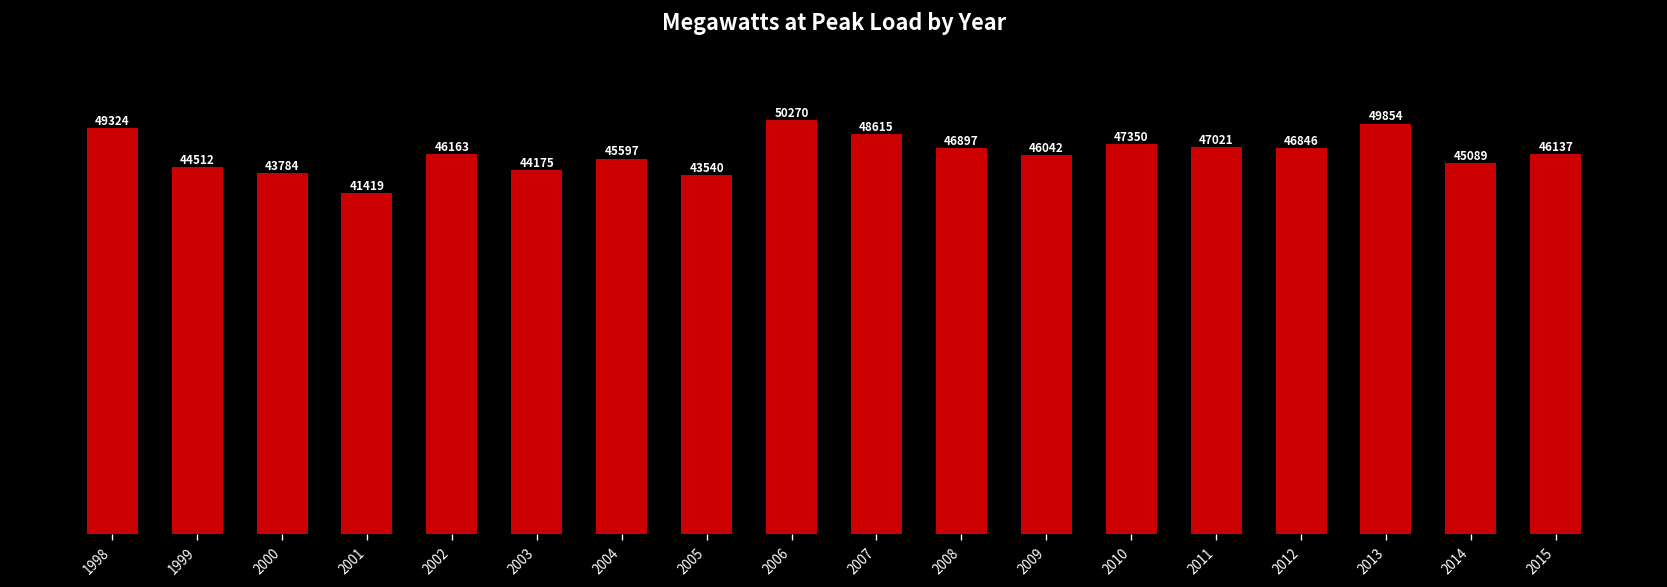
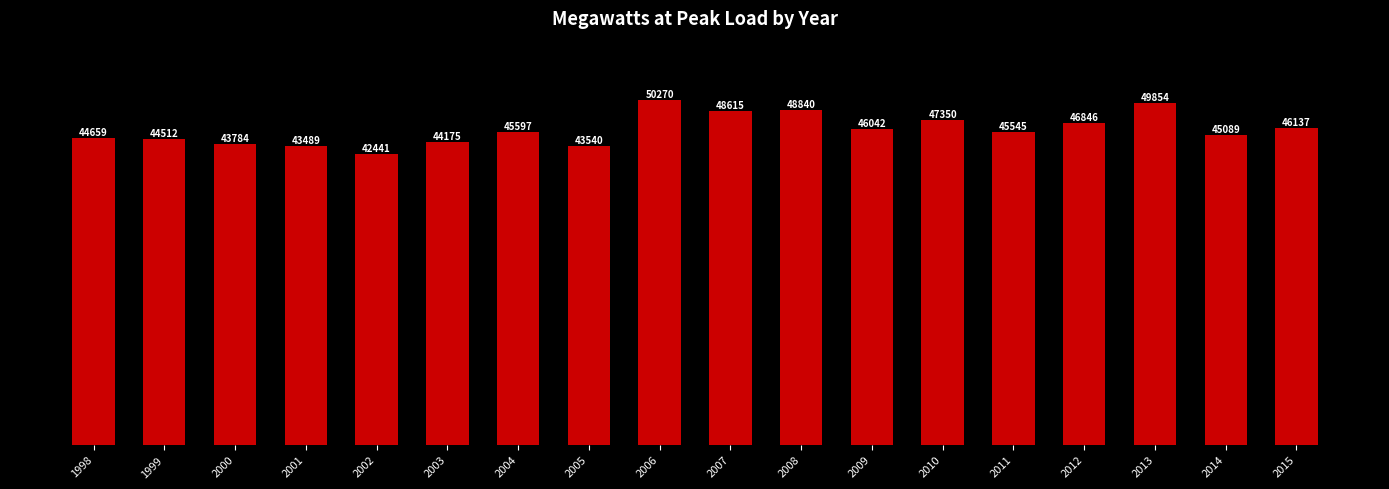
  {
-   "1998": 49324,
+   "1998": 44659,
    "1999": 44512,
    "2000": 43784,
-   "2001": 41419,
-   "2002": 46163,
+   "2001": 43489,
+   "2002": 42441,
    "2003": 44175,
    "2004": 45597,
    "2005": 43540,
    "2006": 50270,
    "2007": 48615,
-   "2008": 46897,
+   "2008": 48840,
    "2009": 46042,
    "2010": 47350,
-   "2011": 47021,
+   "2011": 45545,
    "2012": 46846,
    "2013": 49854,
    "2014": 45089,
    "2015": 46137
  }
